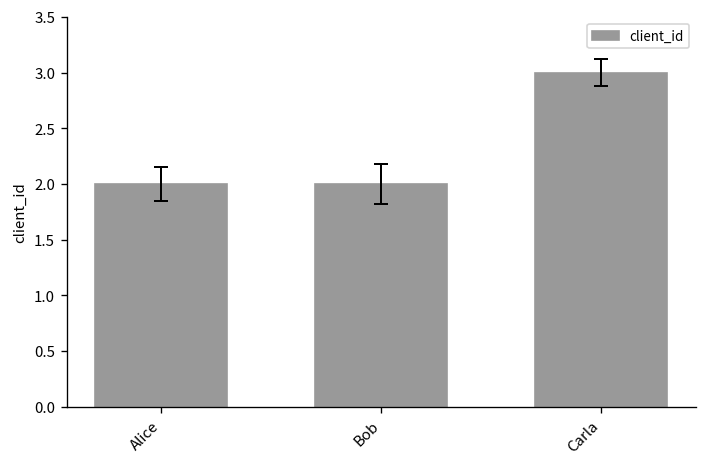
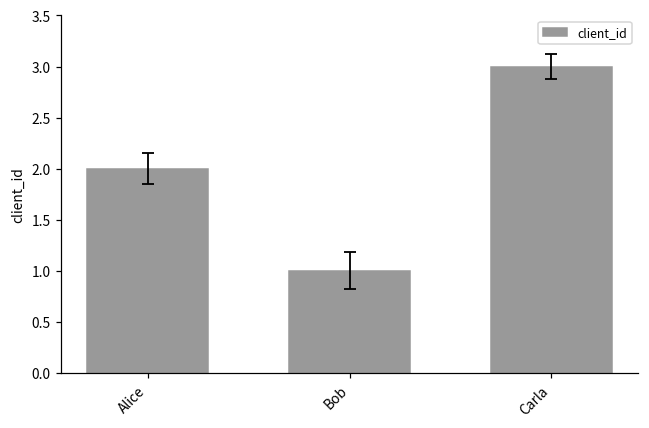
  {
    "client_id": {
      "Alice": 2,
-     "Bob": 2,
+     "Bob": 1,
      "Carla": 3
    }
  }
